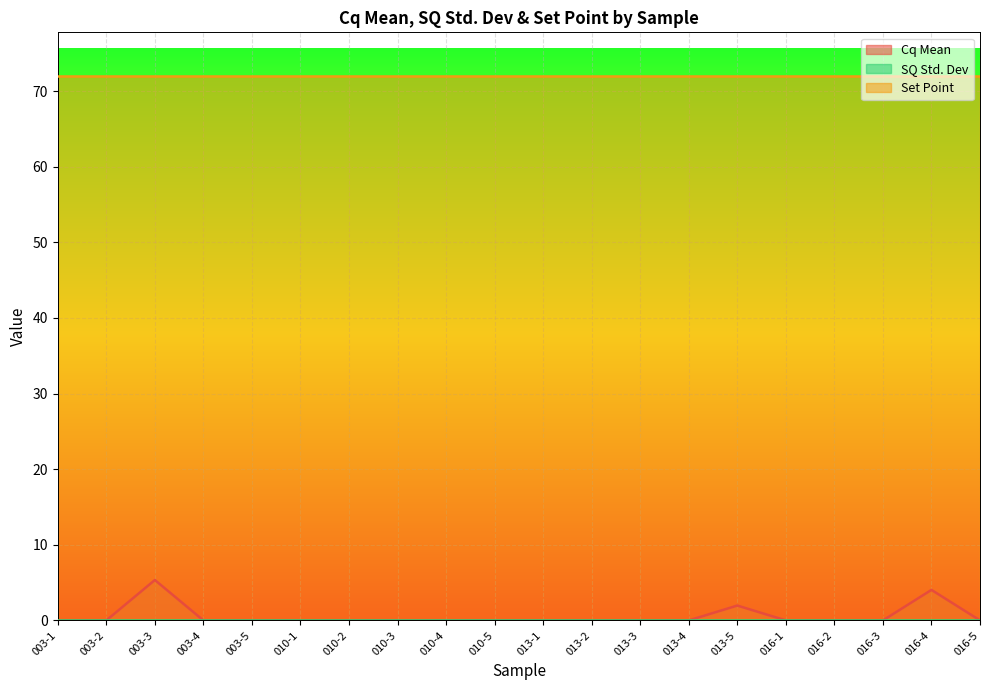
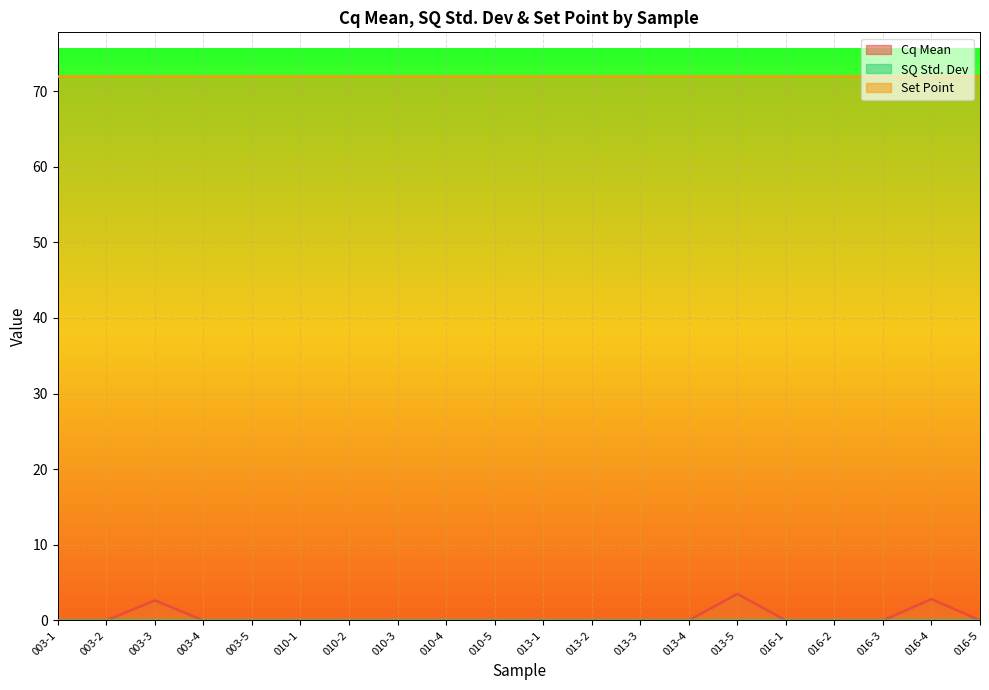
  {
    "Cq Mean": {
-     "003-3": 5,
-     "013-5": 2,
-     "016-4": 4
+     "003-3": 3,
+     "013-5": 4,
+     "016-4": 3
    },
    "SQ Std. Dev": {
      "003-3": 0,
      "013-5": 0,
      "016-4": 0
    },
    "Set Point": {
      "003-1": 72,
      "003-2": 72,
      "003-3": 72,
      "003-4": 72,
      "003-5": 72,
      "010-1": 72,
      "010-2": 72,
      "010-3": 72,
      "010-4": 72,
      "010-5": 72,
      "013-1": 72,
      "013-2": 72,
      "013-3": 72,
      "013-4": 72,
      "013-5": 72,
      "016-1": 72,
      "016-2": 72,
      "016-5": 72
    }
  }
